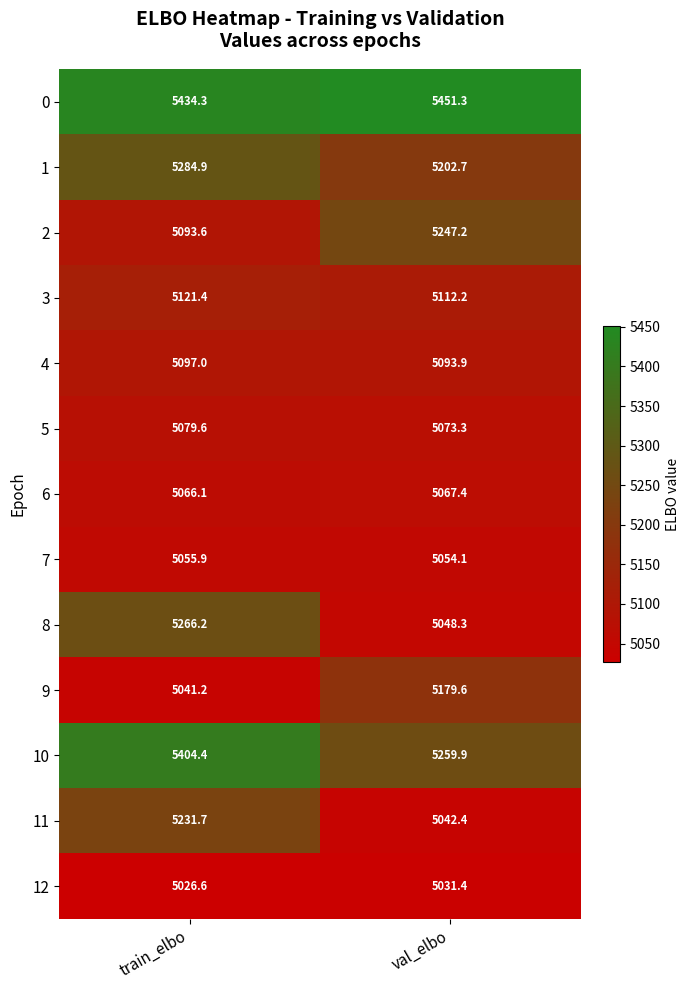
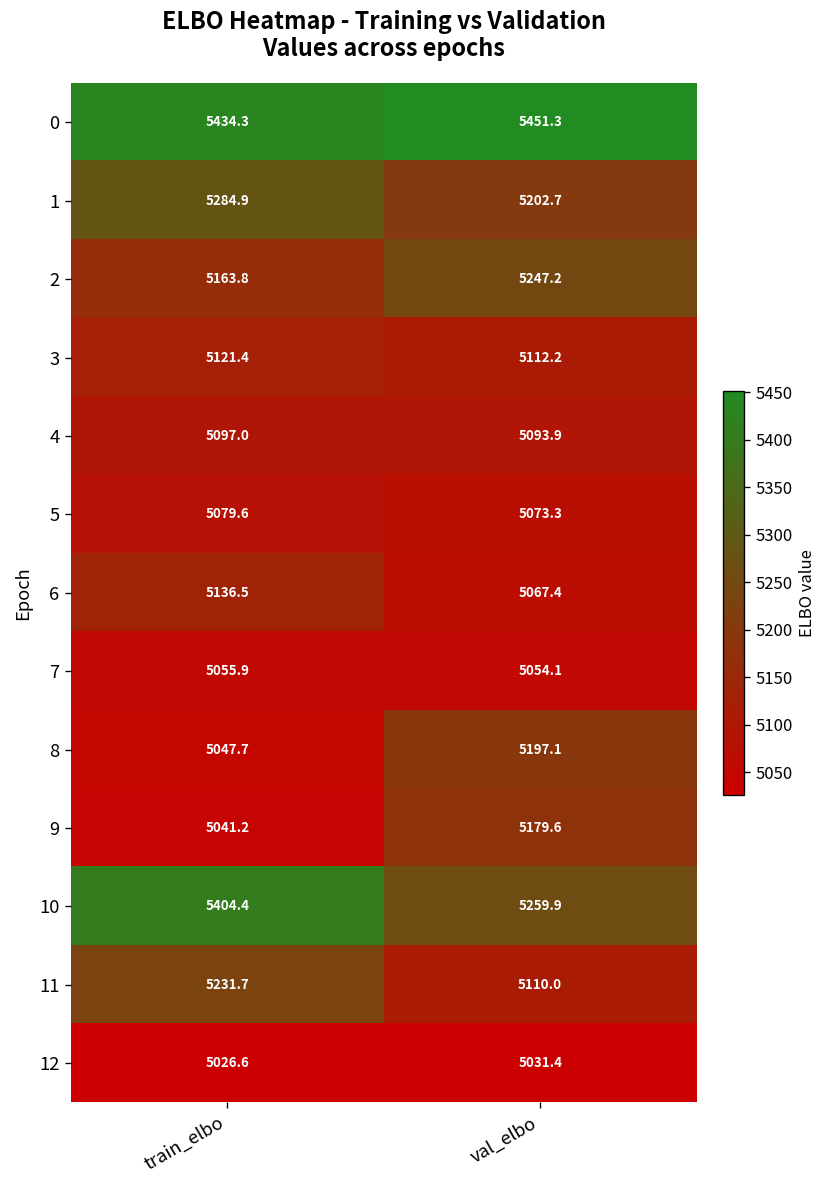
  {
    "0": {
      "train_elbo": 5434.3,
      "val_elbo": 5451.3
    },
    "1": {
      "train_elbo": 5284.9,
      "val_elbo": 5202.7
    },
    "2": {
-     "train_elbo": 5093.6,
+     "train_elbo": 5163.8,
      "val_elbo": 5247.2
    },
    "3": {
      "train_elbo": 5121.4,
      "val_elbo": 5112.2
    },
    "4": {
      "train_elbo": 5097.0,
      "val_elbo": 5093.9
    },
    "5": {
      "train_elbo": 5079.6,
      "val_elbo": 5073.3
    },
    "6": {
-     "train_elbo": 5066.1,
+     "train_elbo": 5136.5,
      "val_elbo": 5067.4
    },
    "7": {
      "train_elbo": 5055.9,
      "val_elbo": 5054.1
    },
    "8": {
-     "train_elbo": 5266.2,
-     "val_elbo": 5048.3
+     "train_elbo": 5047.7,
+     "val_elbo": 5197.1
    },
    "9": {
      "train_elbo": 5041.2,
      "val_elbo": 5179.6
    },
    "10": {
      "train_elbo": 5404.4,
      "val_elbo": 5259.9
    },
    "11": {
      "train_elbo": 5231.7,
-     "val_elbo": 5042.4
+     "val_elbo": 5110.0
    },
    "12": {
      "train_elbo": 5026.6,
      "val_elbo": 5031.4
    }
  }
